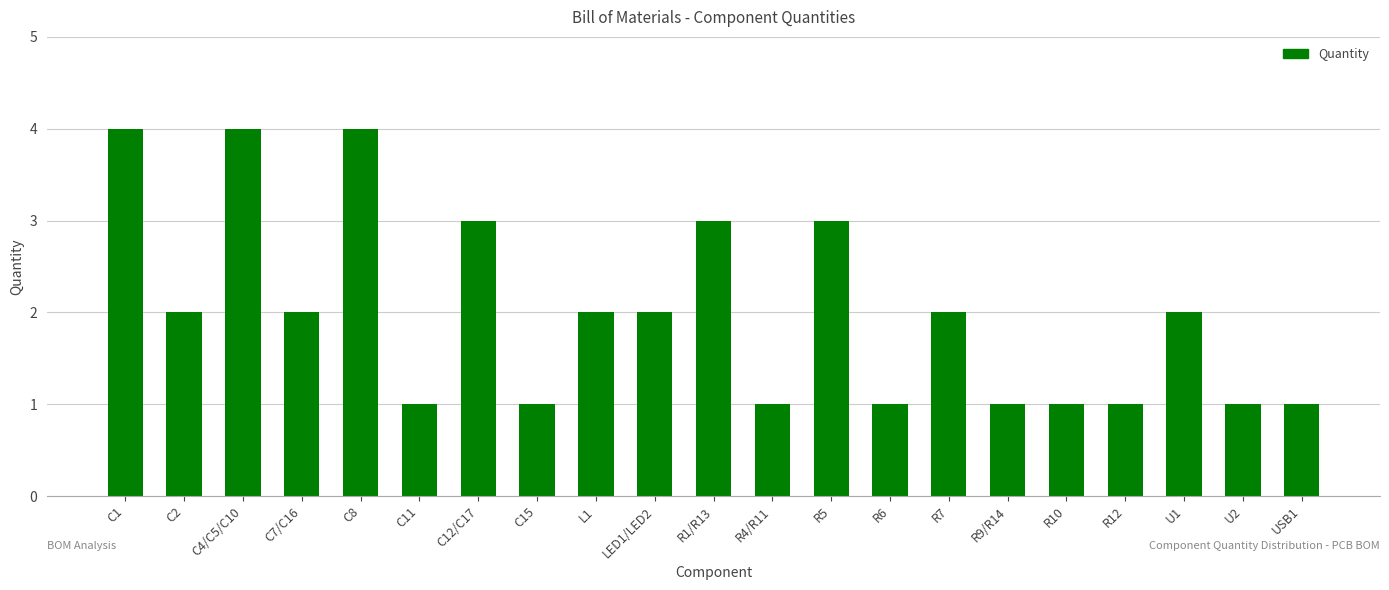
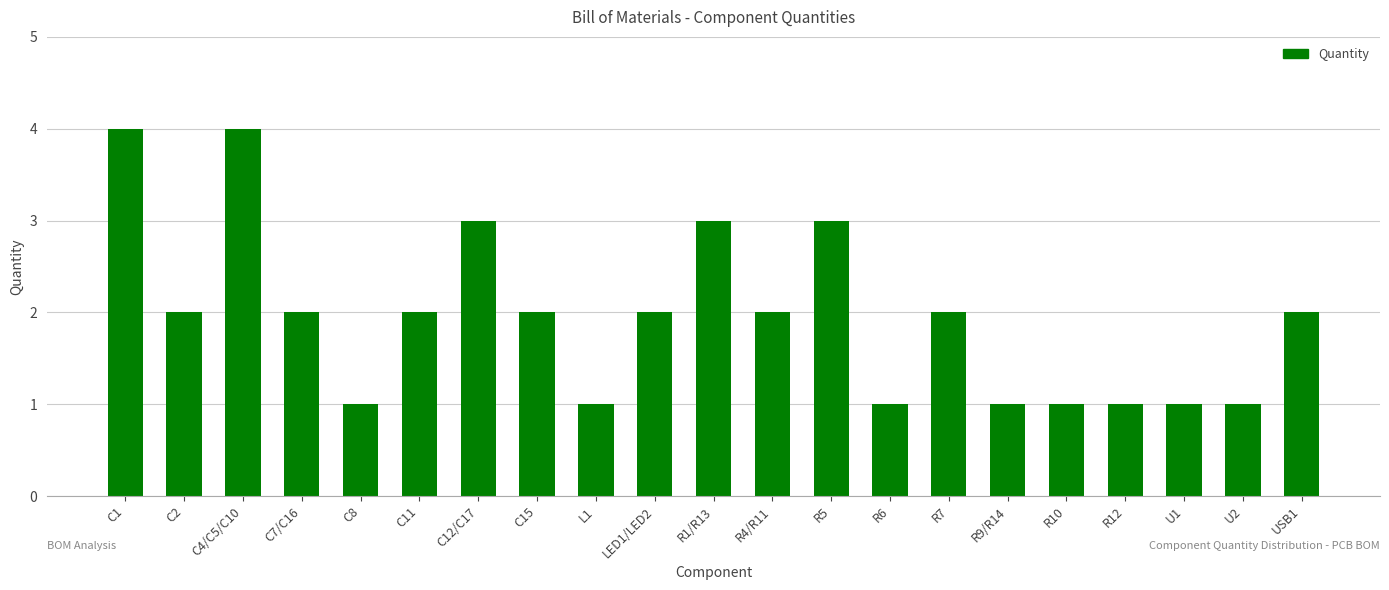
  {
    "C1": 4,
    "C2": 2,
    "C4/C5/C10": 4,
    "C7/C16": 2,
-   "C8": 4,
-   "C11": 1,
+   "C8": 1,
+   "C11": 2,
    "C12/C17": 3,
-   "C15": 1,
-   "L1": 2,
+   "C15": 2,
+   "L1": 1,
    "LED1/LED2": 2,
    "R1/R13": 3,
-   "R4/R11": 1,
+   "R4/R11": 2,
    "R5": 3,
    "R6": 1,
    "R7": 2,
    "R9/R14": 1,
    "R10": 1,
    "R12": 1,
-   "U1": 2,
+   "U1": 1,
    "U2": 1,
-   "USB1": 1
+   "USB1": 2
  }
